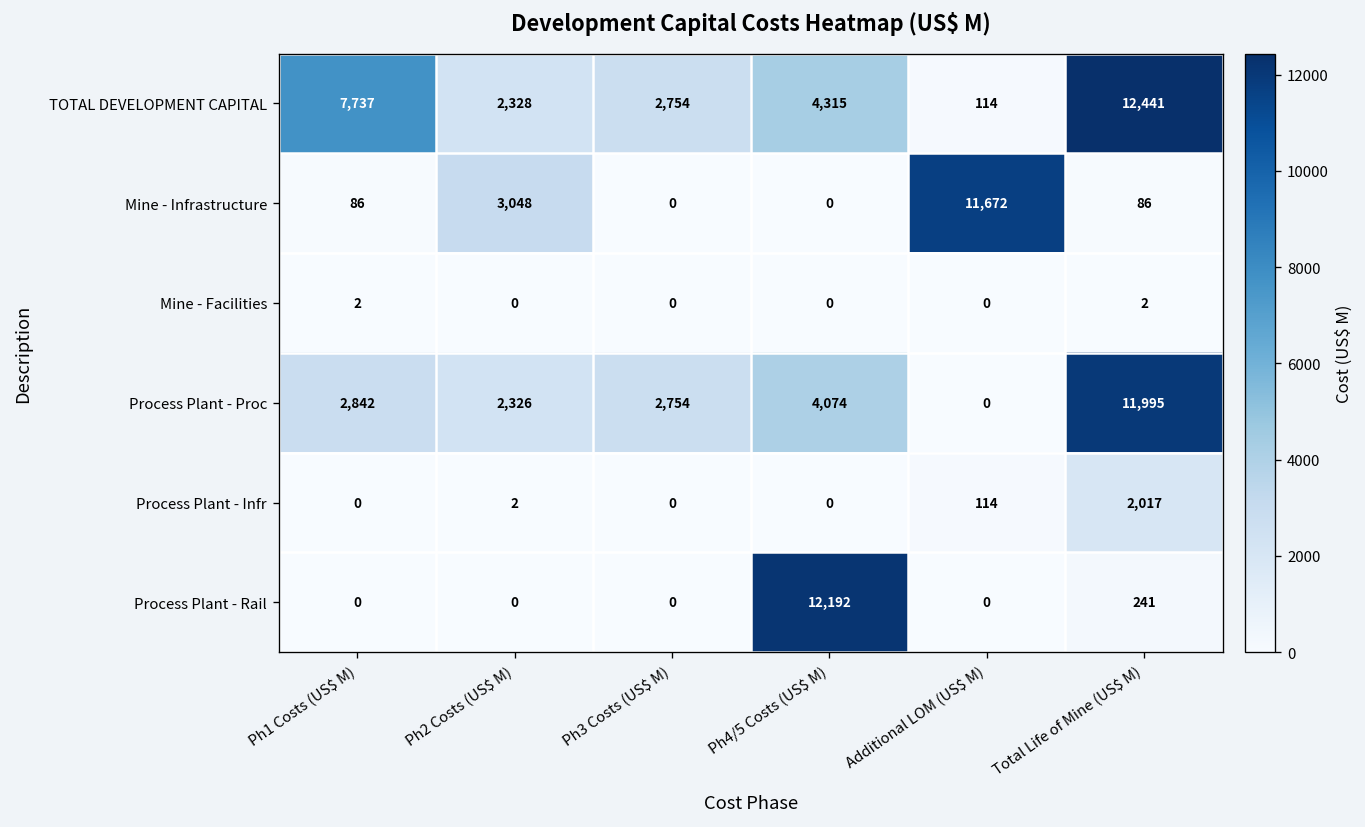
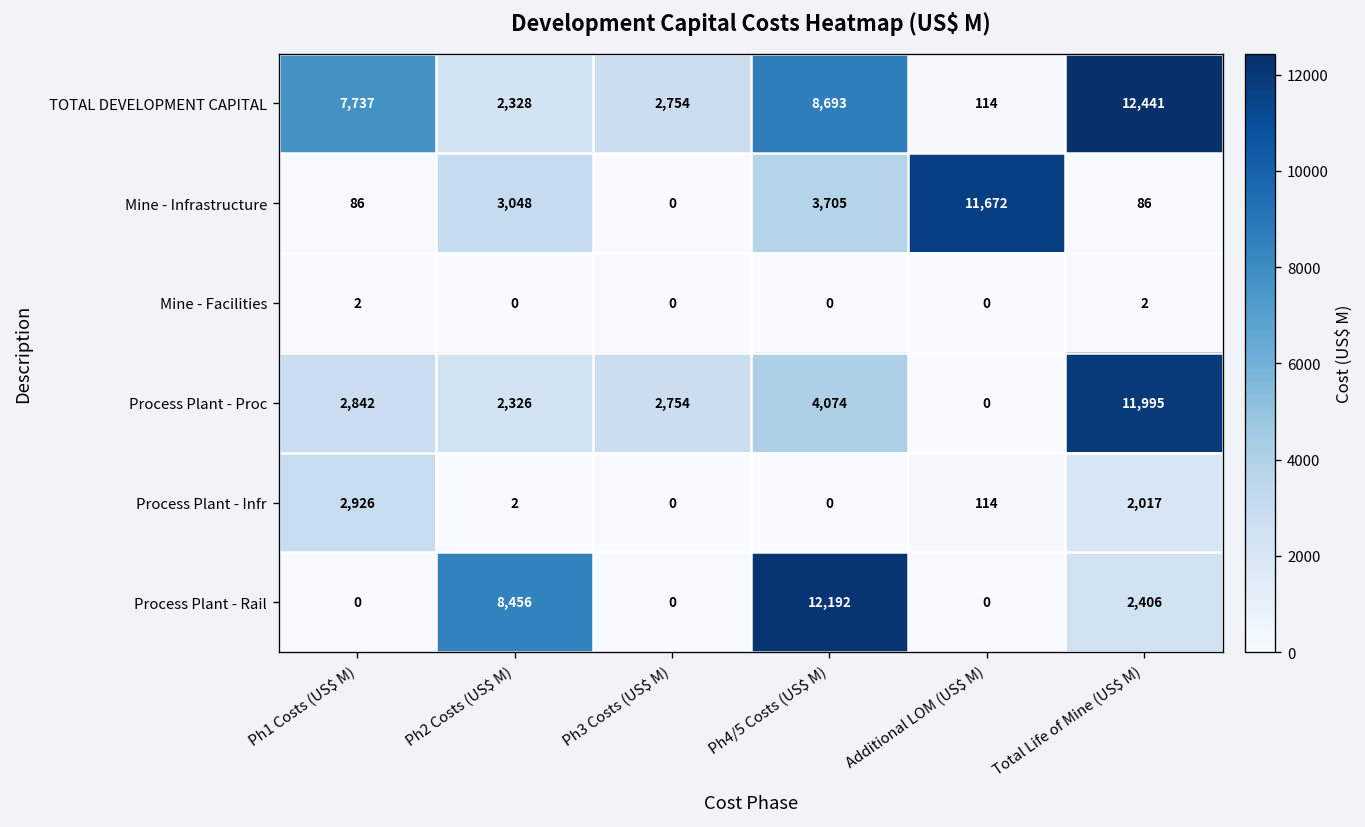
  {
    "TOTAL DEVELOPMENT CAPITAL": {
      "Ph1 Costs (US$ M)": "7,737",
      "Ph2 Costs (US$ M)": "2,328",
      "Ph3 Costs (US$ M)": "2,754",
-     "Ph4/5 Costs (US$ M)": "4,315",
+     "Ph4/5 Costs (US$ M)": "8,693",
      "Additional LOM (US$ M)": "114",
      "Total Life of Mine (US$ M)": "12,441"
    },
    "Mine - Infrastructure": {
      "Ph1 Costs (US$ M)": "86",
      "Ph2 Costs (US$ M)": "3,048",
      "Ph3 Costs (US$ M)": "0",
-     "Ph4/5 Costs (US$ M)": "0",
+     "Ph4/5 Costs (US$ M)": "3,705",
      "Additional LOM (US$ M)": "11,672",
      "Total Life of Mine (US$ M)": "86"
    },
    "Mine - Facilities": {
      "Ph1 Costs (US$ M)": "2",
      "Ph2 Costs (US$ M)": "0",
      "Ph3 Costs (US$ M)": "0",
      "Ph4/5 Costs (US$ M)": "0",
      "Additional LOM (US$ M)": "0",
      "Total Life of Mine (US$ M)": "2"
    },
    "Process Plant - Proc": {
      "Ph1 Costs (US$ M)": "2,842",
      "Ph2 Costs (US$ M)": "2,326",
      "Ph3 Costs (US$ M)": "2,754",
      "Ph4/5 Costs (US$ M)": "4,074",
      "Additional LOM (US$ M)": "0",
      "Total Life of Mine (US$ M)": "11,995"
    },
    "Process Plant - Infr": {
-     "Ph1 Costs (US$ M)": "0",
+     "Ph1 Costs (US$ M)": "2,926",
      "Ph2 Costs (US$ M)": "2",
      "Ph3 Costs (US$ M)": "0",
      "Ph4/5 Costs (US$ M)": "0",
      "Additional LOM (US$ M)": "114",
      "Total Life of Mine (US$ M)": "2,017"
    },
    "Process Plant - Rail": {
      "Ph1 Costs (US$ M)": "0",
-     "Ph2 Costs (US$ M)": "0",
+     "Ph2 Costs (US$ M)": "8,456",
      "Ph3 Costs (US$ M)": "0",
      "Ph4/5 Costs (US$ M)": "12,192",
      "Additional LOM (US$ M)": "0",
-     "Total Life of Mine (US$ M)": "241"
+     "Total Life of Mine (US$ M)": "2,406"
    }
  }
